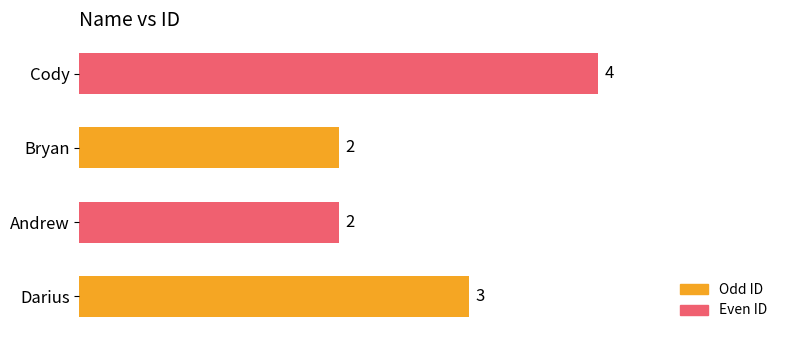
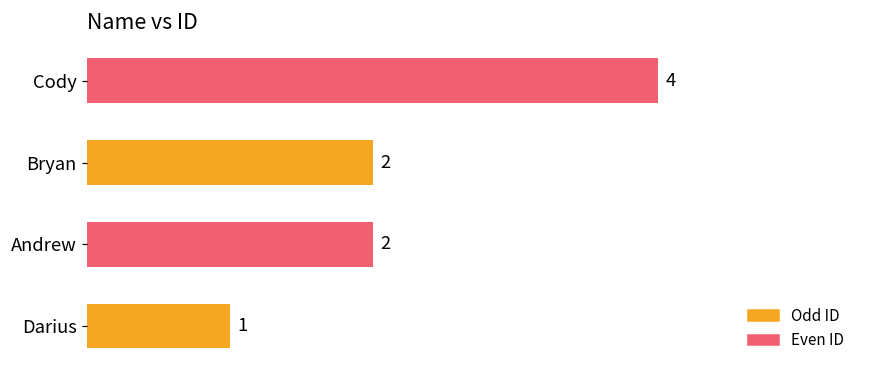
  {
    "Cody": 4,
    "Bryan": 2,
    "Andrew": 2,
-   "Darius": 3
+   "Darius": 1
  }
